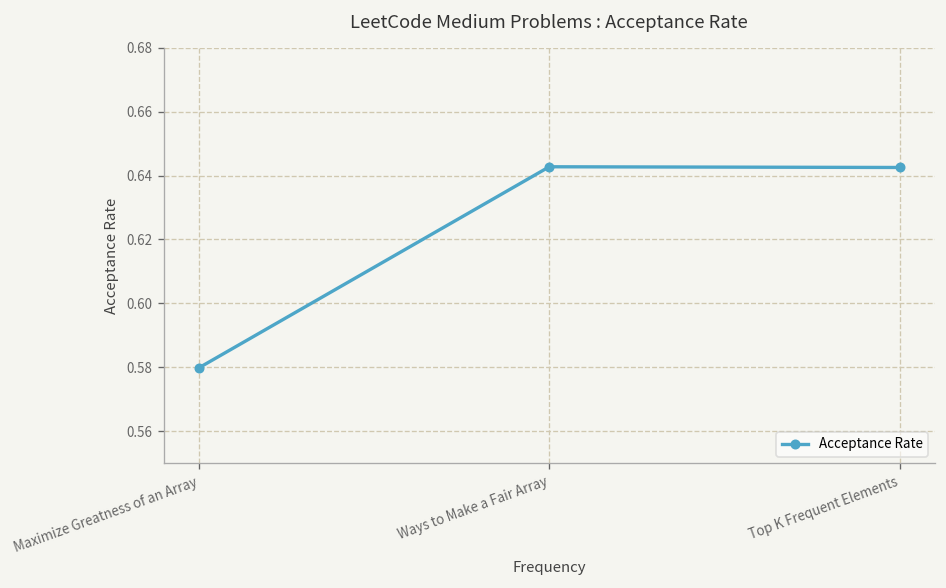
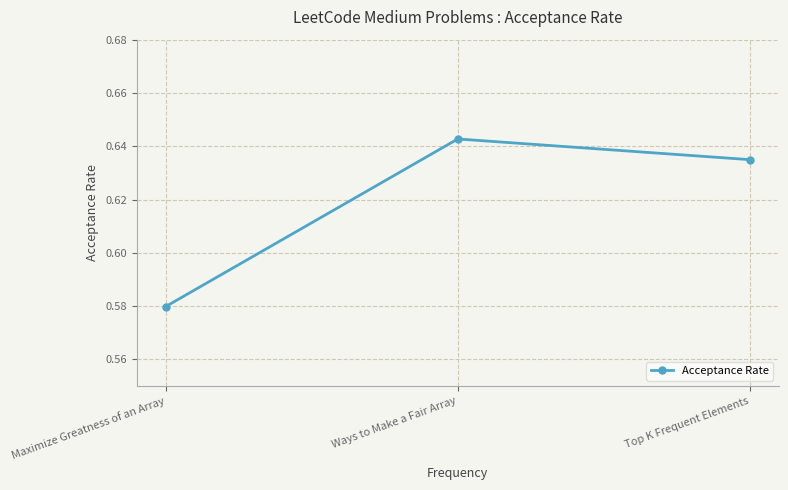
  {
    "Maximize Greatness of an Array": 0.580,
    "Ways to Make a Fair Array": 0.643,
-   "Top K Frequent Elements": 0.643
+   "Top K Frequent Elements": 0.635
  }
